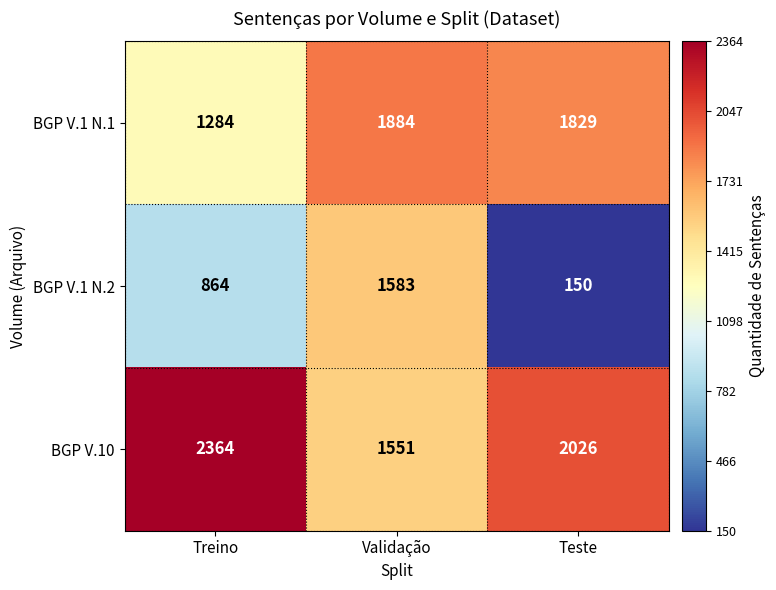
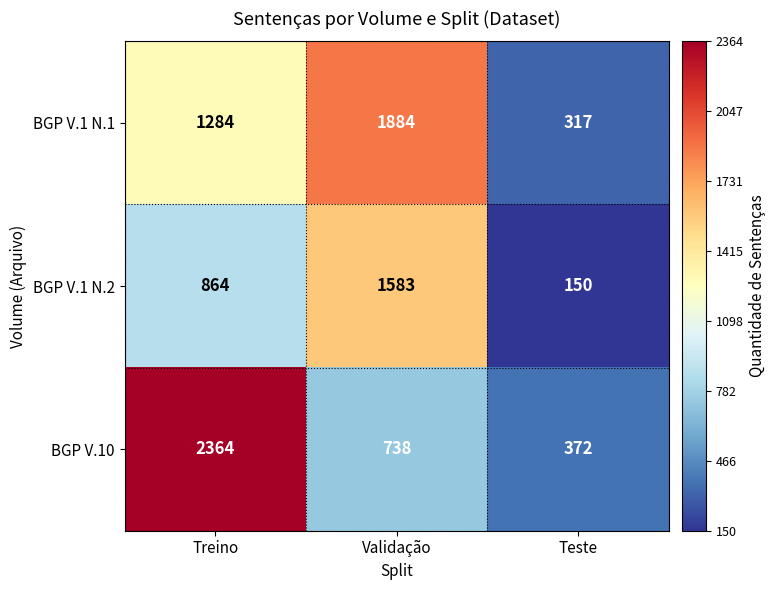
  {
    "BGP V.1 N.1": {
      "Treino": 1284,
      "Validação": 1884,
-     "Teste": 1829
+     "Teste": 317
    },
    "BGP V.1 N.2": {
      "Treino": 864,
      "Validação": 1583,
      "Teste": 150
    },
    "BGP V.10": {
      "Treino": 2364,
-     "Validação": 1551,
-     "Teste": 2026
+     "Validação": 738,
+     "Teste": 372
    }
  }
